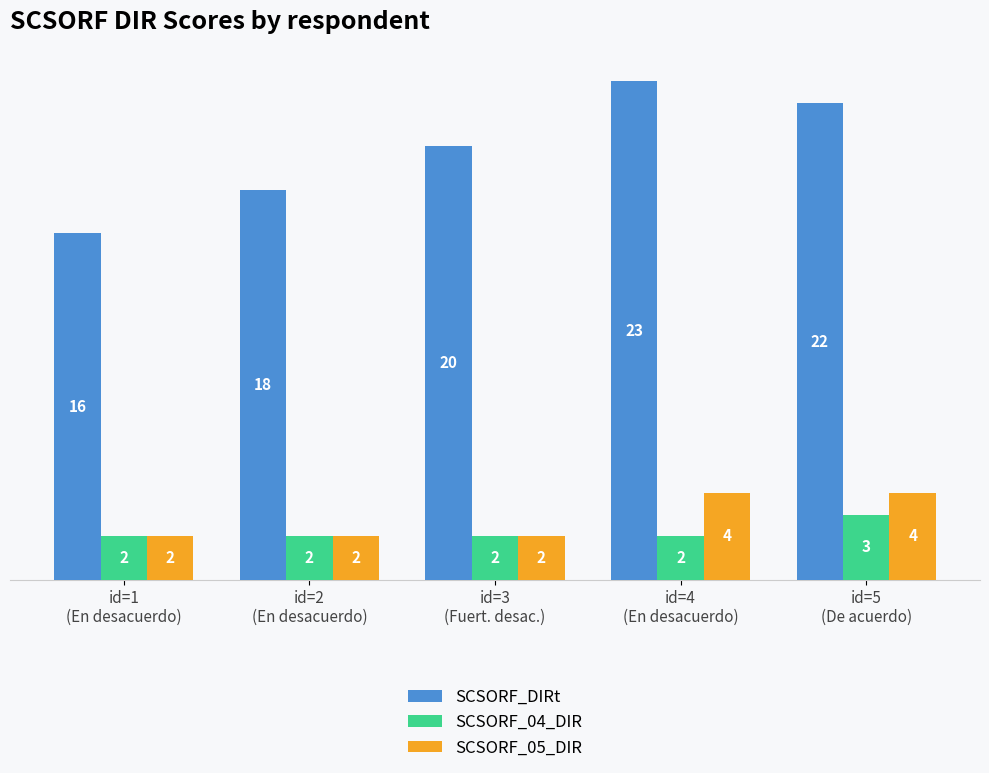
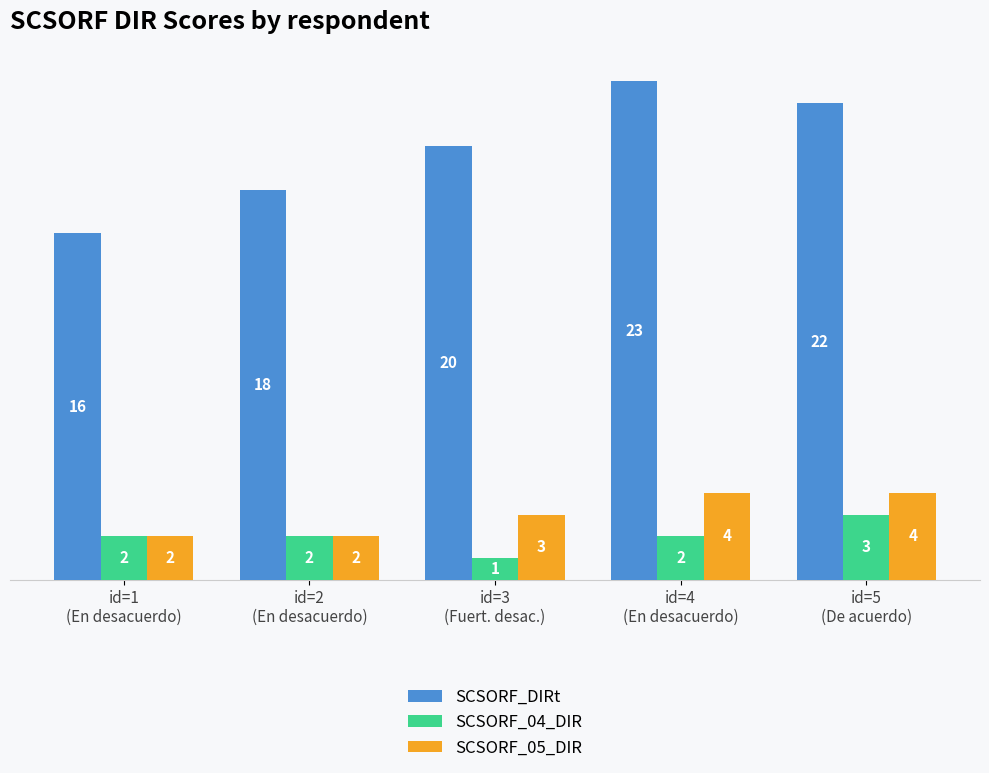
  {
    "SCSORF_DIRt": {
      "id=1 (En desacuerdo)": 16,
      "id=2 (En desacuerdo)": 18,
      "id=3 (Fuert. desac.)": 20,
      "id=4 (En desacuerdo)": 23,
      "id=5 (De acuerdo)": 22
    },
    "SCSORF_04_DIR": {
      "id=1 (En desacuerdo)": 2,
      "id=2 (En desacuerdo)": 2,
-     "id=3 (Fuert. desac.)": 2,
+     "id=3 (Fuert. desac.)": 1,
      "id=4 (En desacuerdo)": 2,
      "id=5 (De acuerdo)": 3
    },
    "SCSORF_05_DIR": {
      "id=1 (En desacuerdo)": 2,
      "id=2 (En desacuerdo)": 2,
-     "id=3 (Fuert. desac.)": 2,
+     "id=3 (Fuert. desac.)": 3,
      "id=4 (En desacuerdo)": 4,
      "id=5 (De acuerdo)": 4
    }
  }
